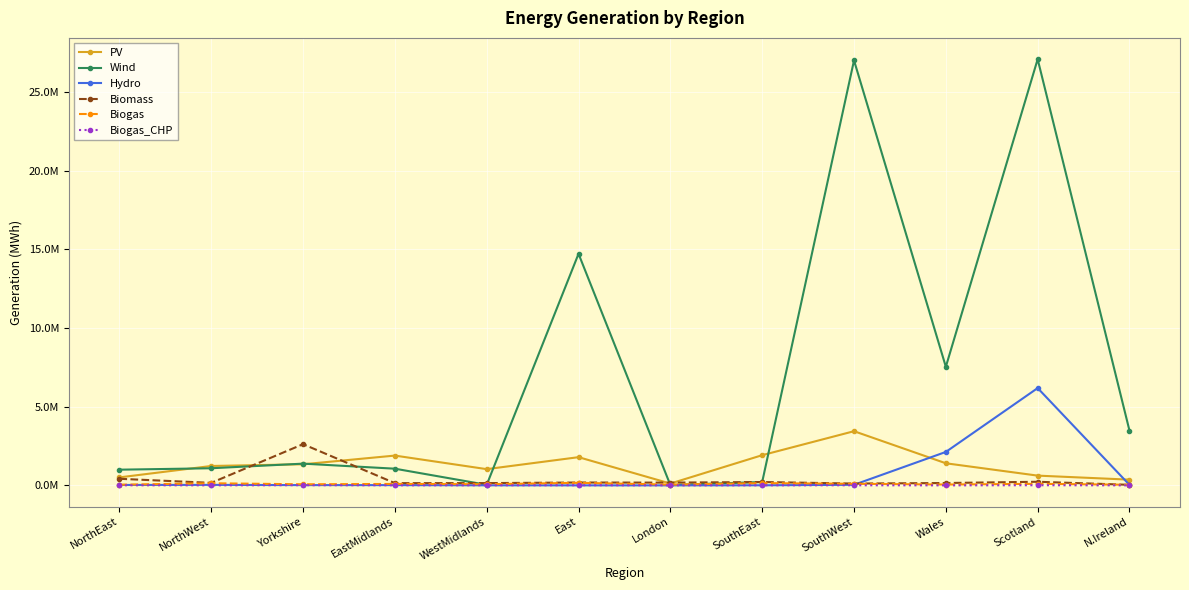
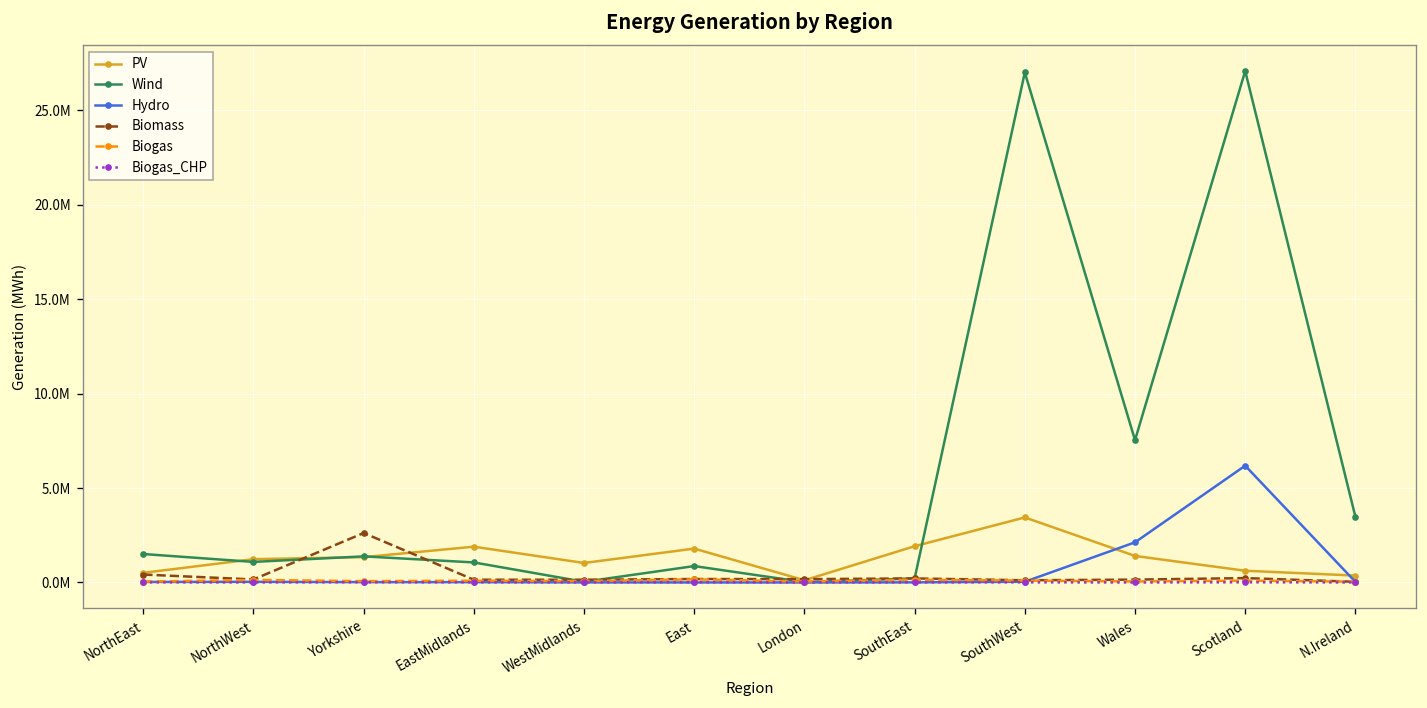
  {
    "Wind": {
-     "NorthEast": 1000000,
+     "NorthEast": 1500000,
      "EastMidlands": 1100000,
-     "East": 14700000,
+     "East": 900000,
      "SouthWest": 27000000,
      "Wales": 7500000,
      "Scotland": 27100000,
      "N.Ireland": 3500000
    },
    "Hydro": {
      "Wales": 2100000,
      "Scotland": 6200000
    },
    "Biomass": {
      "Yorkshire": 2600000
    }
  }
